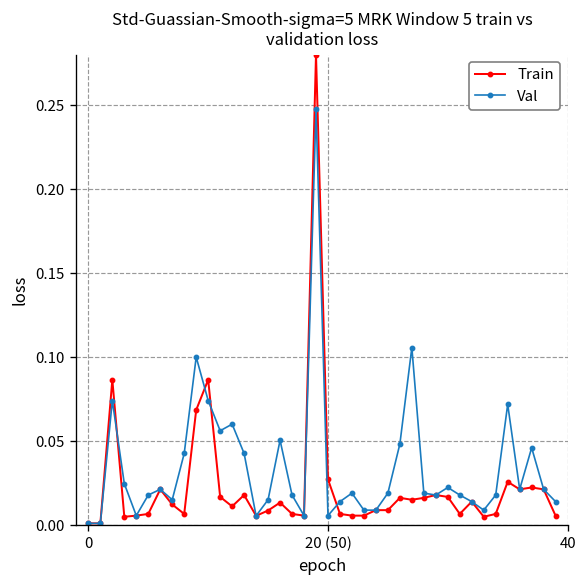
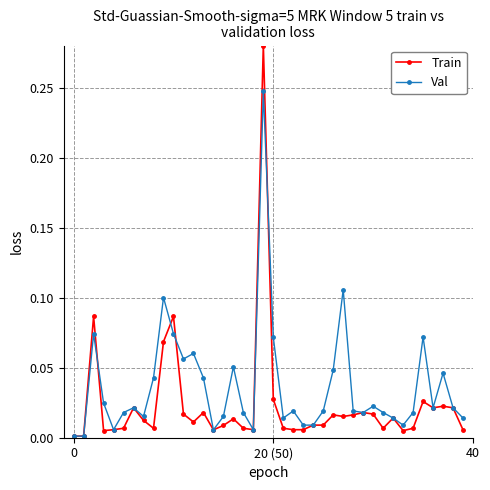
  {
    "Train": {
      "20 (50)": 0.027
    },
    "Val": {
-     "20 (50)": 0.006
+     "20 (50)": 0.072
    }
  }
